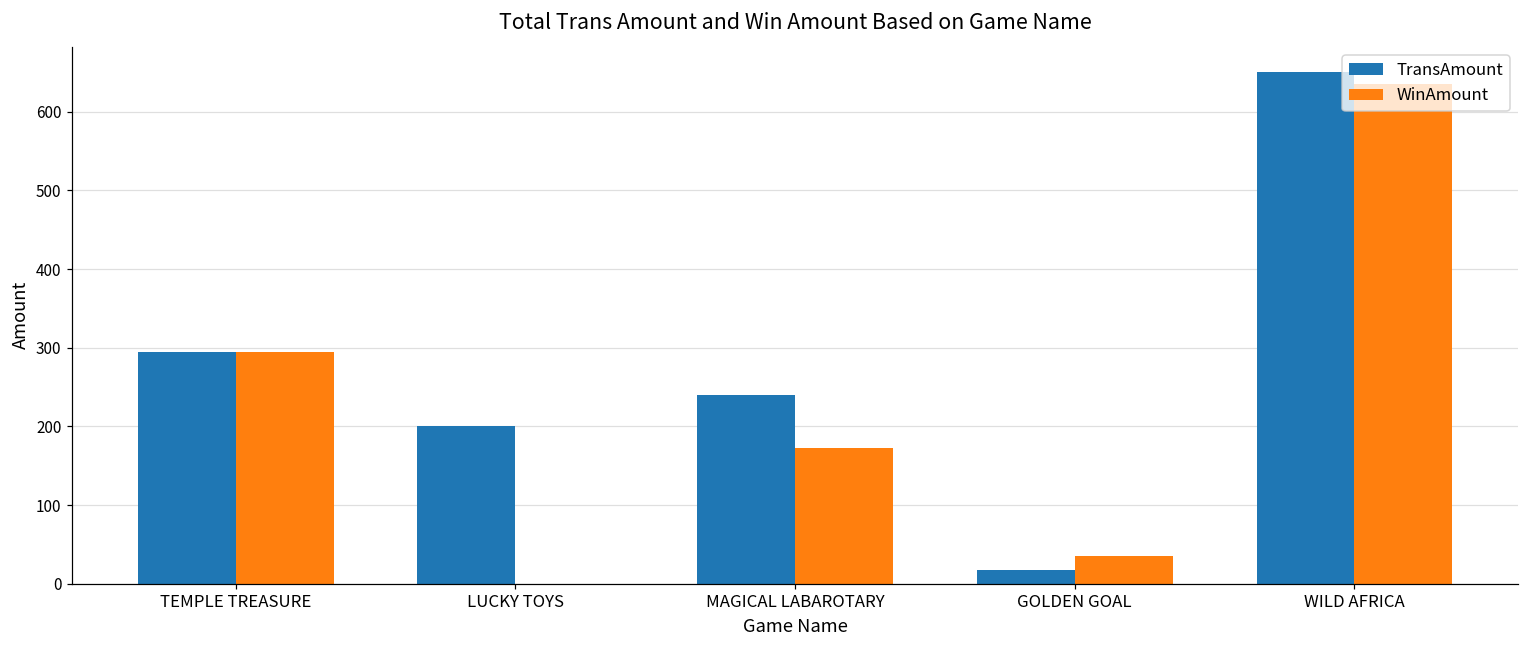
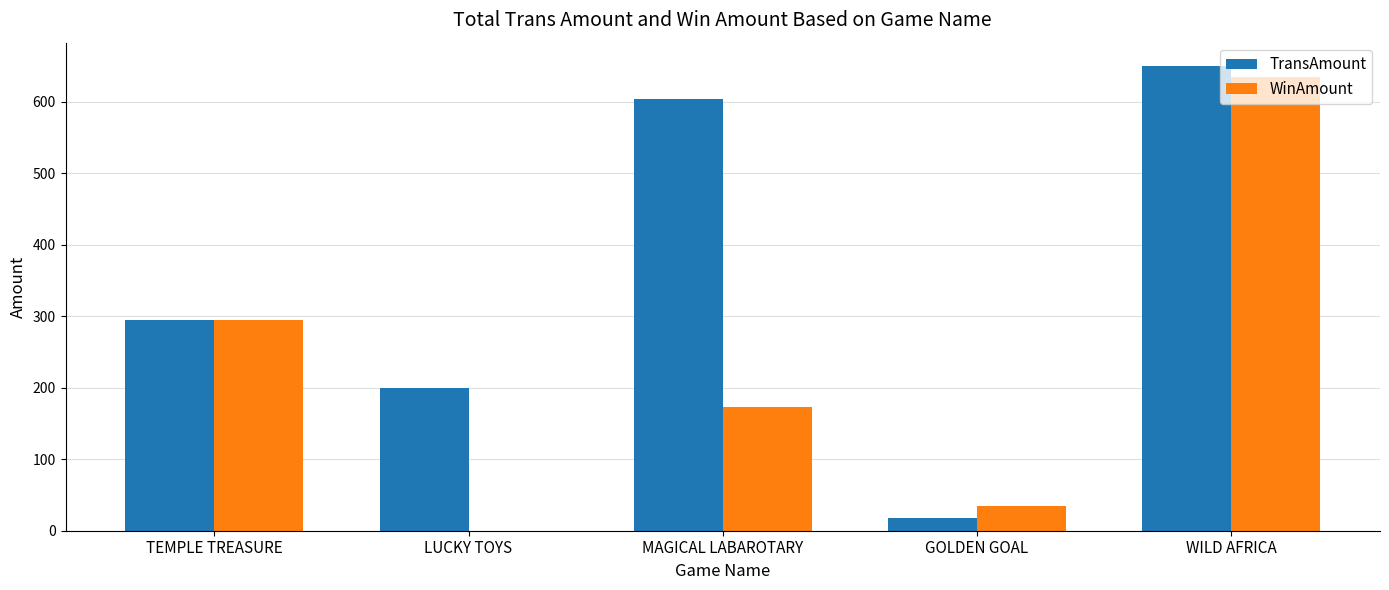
  {
    "TransAmount": {
      "TEMPLE TREASURE": 300,
      "LUCKY TOYS": 200,
-     "MAGICAL LABAROTARY": 240,
+     "MAGICAL LABAROTARY": 600,
      "GOLDEN GOAL": 20,
      "WILD AFRICA": 650
    },
    "WinAmount": {
      "TEMPLE TREASURE": 300,
      "LUCKY TOYS": 0,
      "MAGICAL LABAROTARY": 170,
      "GOLDEN GOAL": 40
    }
  }
